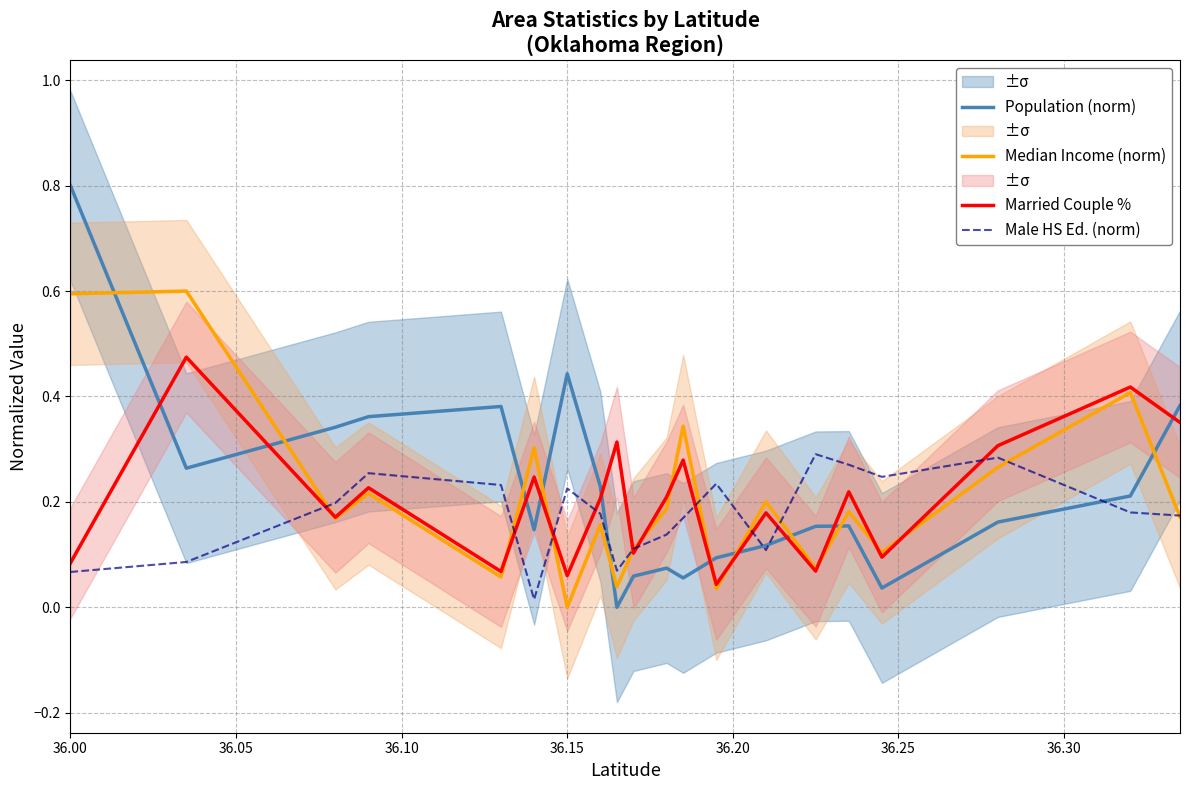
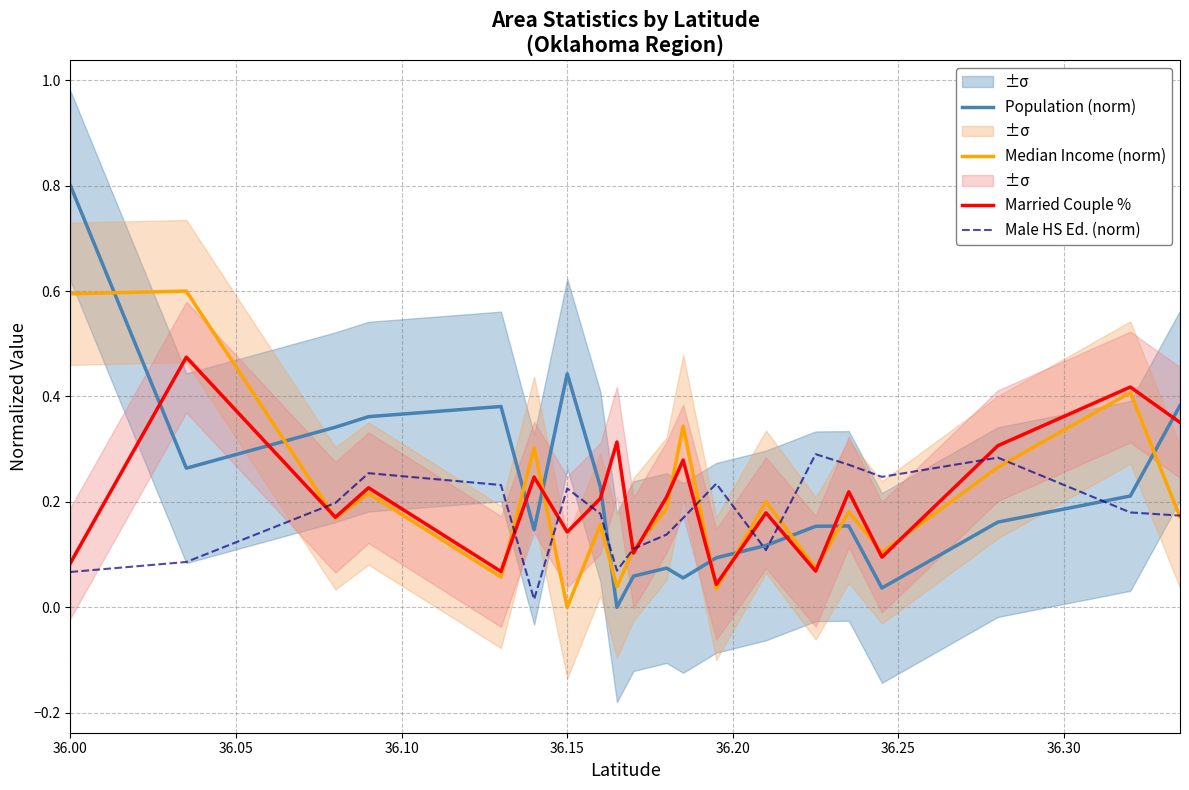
  {
    "Median Income (norm)": {
      "36.00": 0.59,
      "36.15": 0.00
    },
    "Married Couple %": {
      "36.00": 0.08,
-     "36.15": 0.06
+     "36.15": 0.14
    },
    "Male HS Ed. (norm)": {
      "36.00": 0.07,
      "36.15": 0.23
    }
  }
